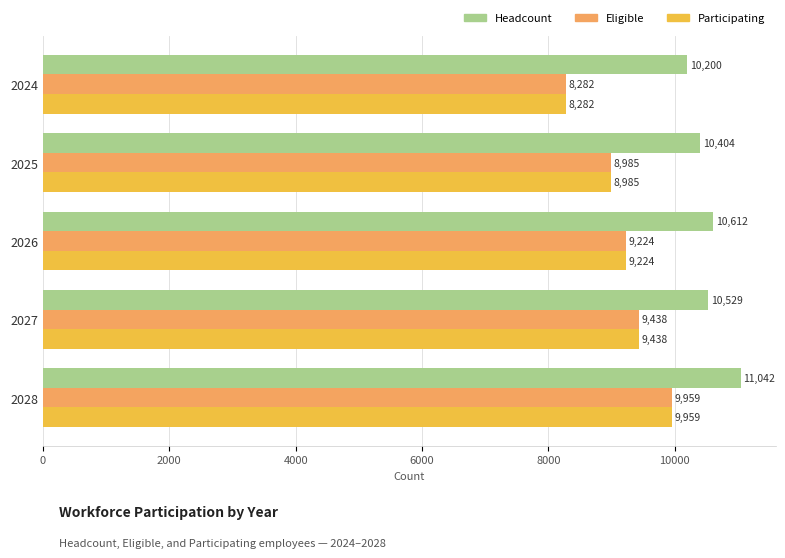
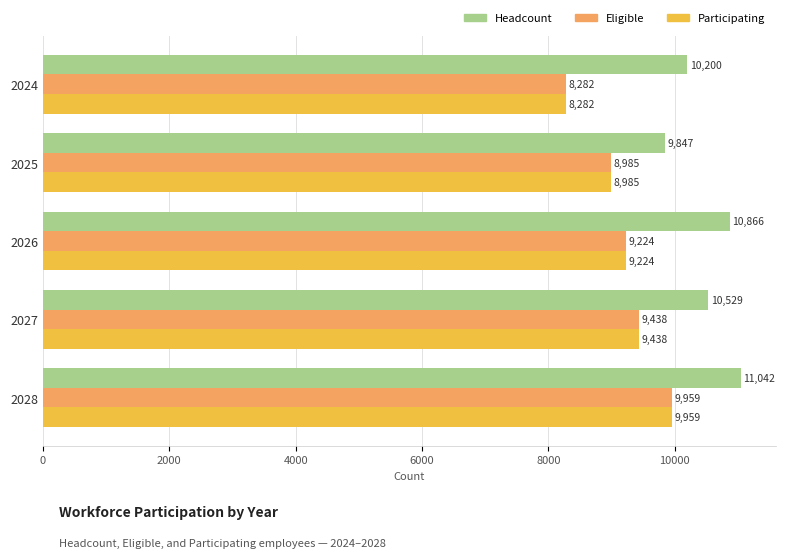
  {
    "Headcount": {
      "2024": "10,200",
-     "2025": "10,404",
-     "2026": "10,612",
+     "2025": "9,847",
+     "2026": "10,866",
      "2027": "10,529",
      "2028": "11,042"
    }
  }
